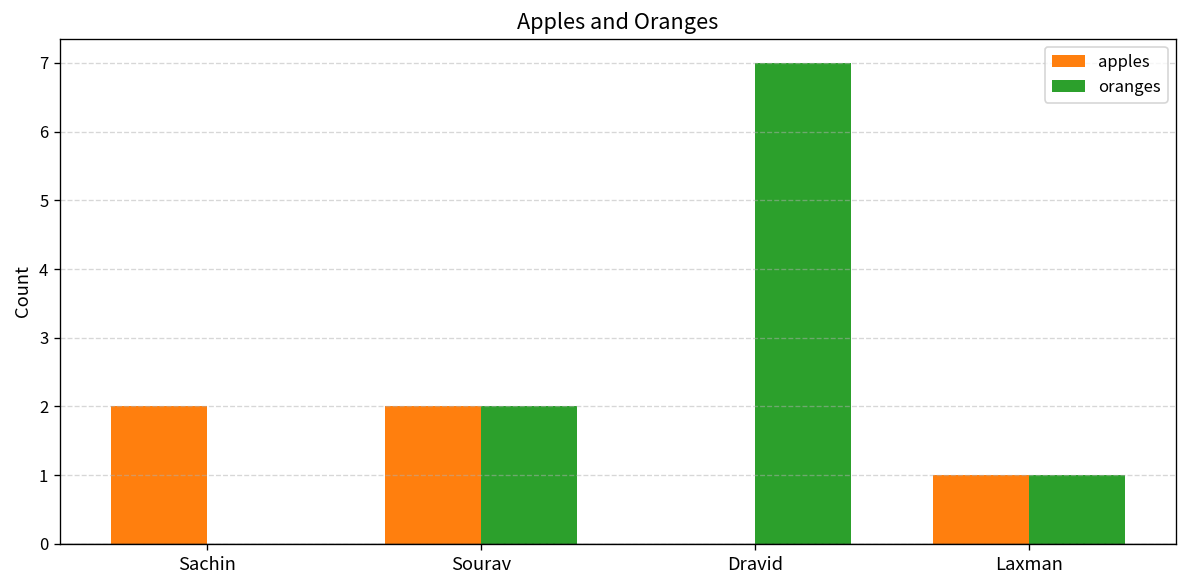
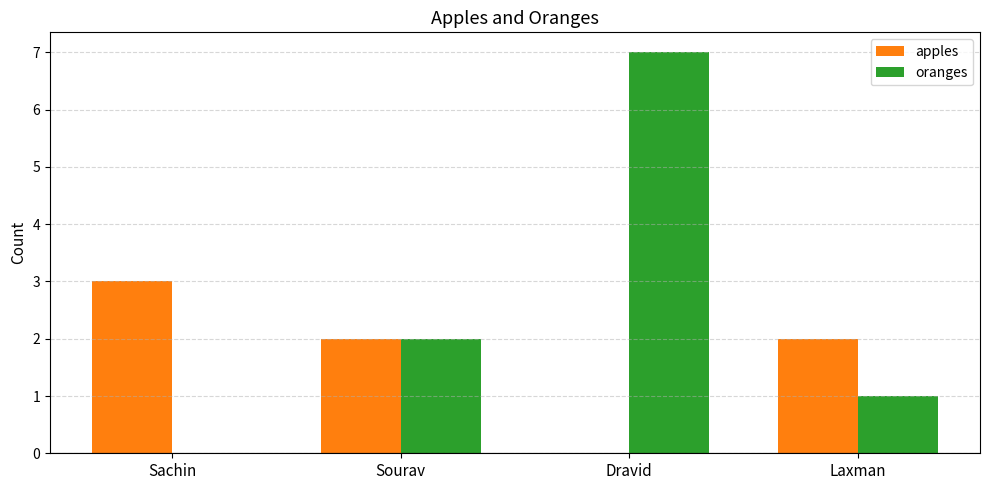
  {
    "apples": {
-     "Sachin": 2,
+     "Sachin": 3,
      "Sourav": 2,
      "Dravid": 0,
-     "Laxman": 1
+     "Laxman": 2
    },
    "oranges": {
      "Sachin": 0,
      "Sourav": 2,
      "Dravid": 7,
      "Laxman": 1
    }
  }
